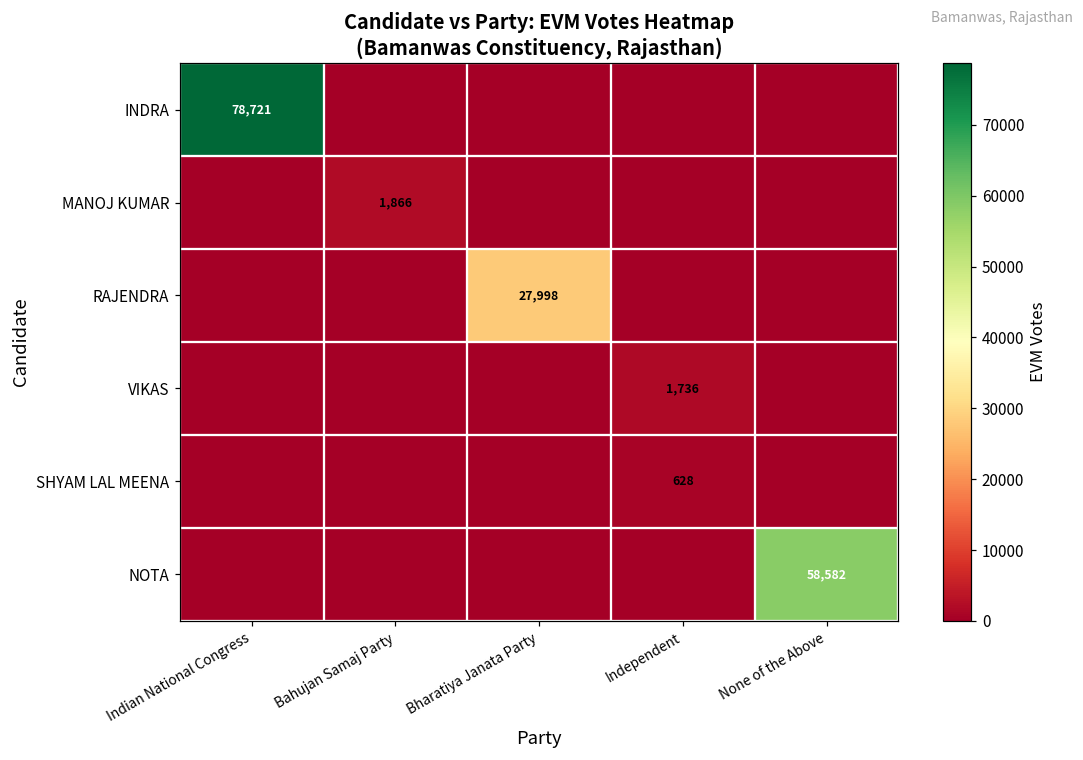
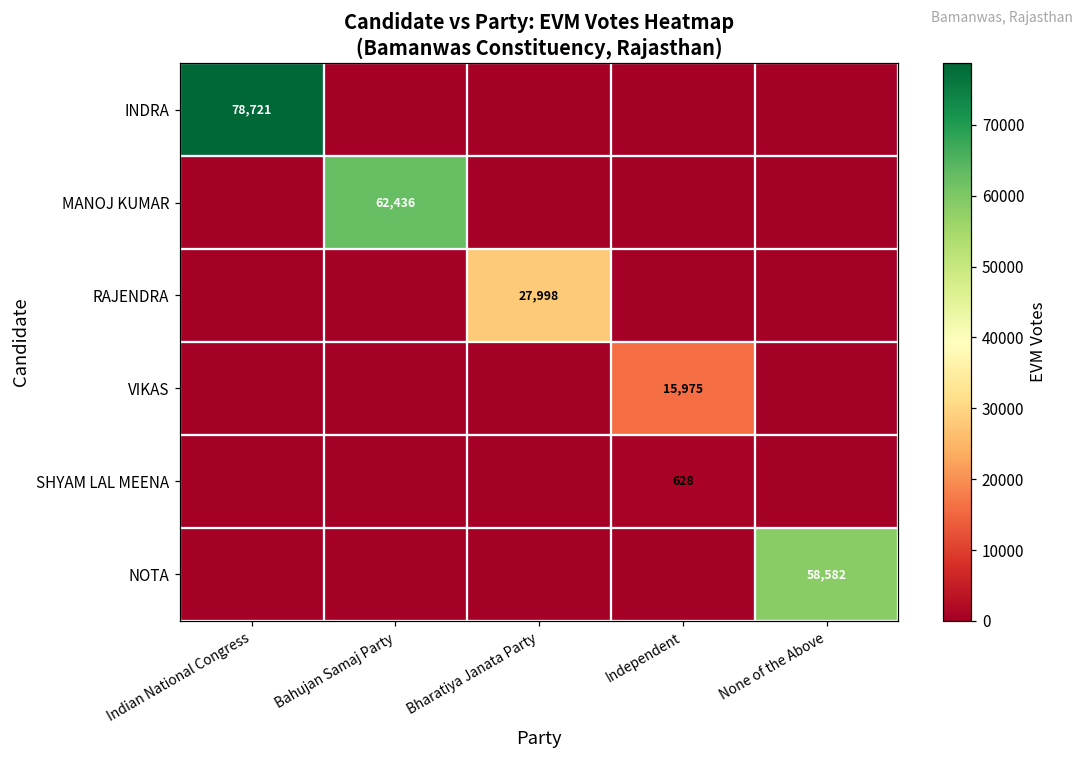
  {
    "INDRA": {
      "Indian National Congress": "78,721"
    },
    "MANOJ KUMAR": {
-     "Bahujan Samaj Party": "1,866"
+     "Bahujan Samaj Party": "62,436"
    },
    "RAJENDRA": {
      "Bharatiya Janata Party": "27,998"
    },
    "VIKAS": {
-     "Independent": "1,736"
+     "Independent": "15,975"
    },
    "SHYAM LAL MEENA": {
      "Independent": "628"
    },
    "NOTA": {
      "None of the Above": "58,582"
    }
  }
